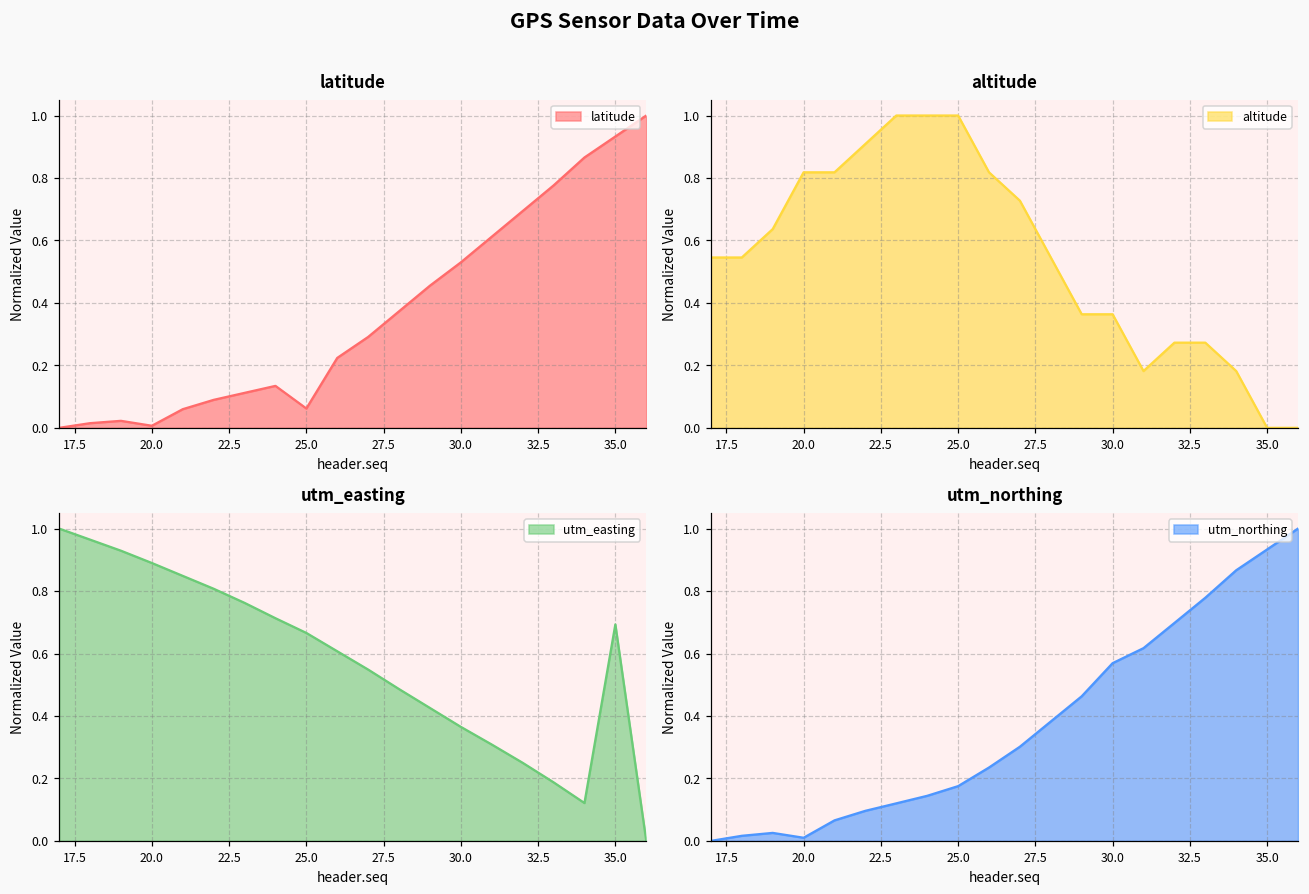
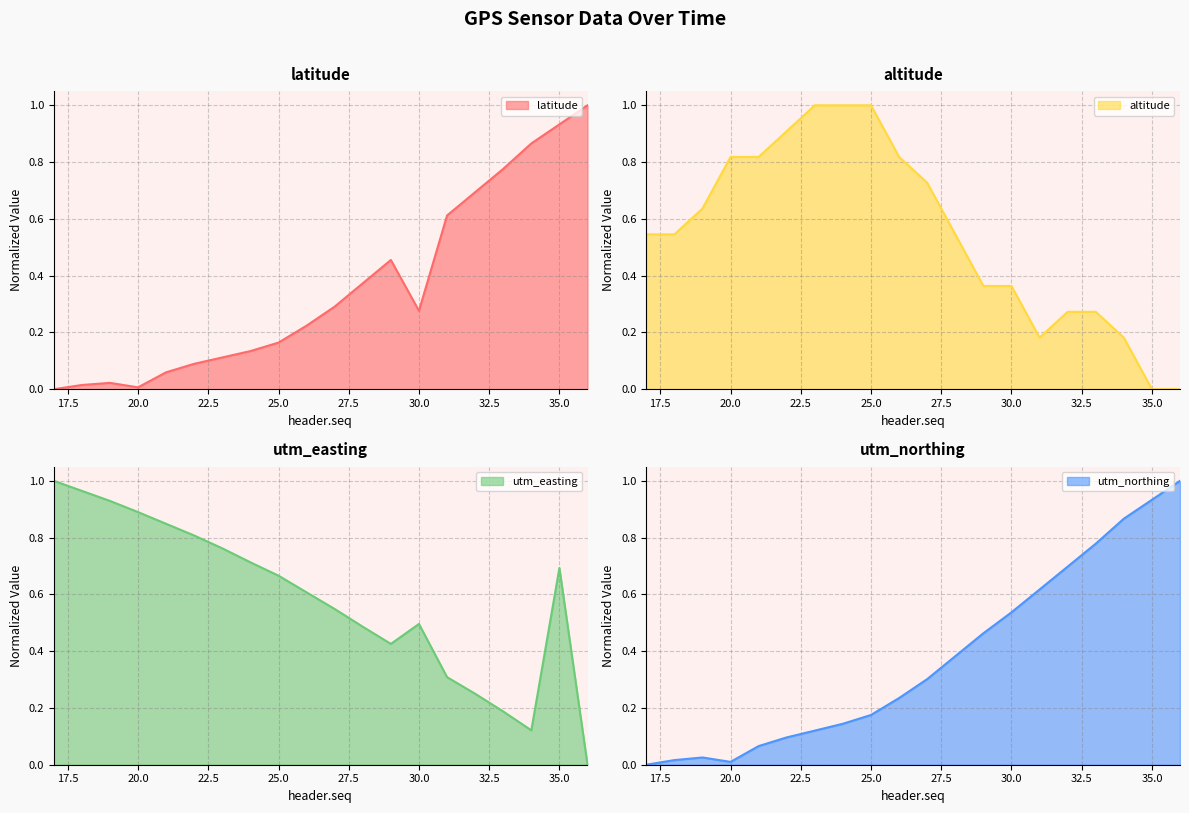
  {
    "latitude": {
      "20.0": 0.01,
-     "25.0": 0.06,
-     "30.0": 0.53,
+     "25.0": 0.16,
+     "30.0": 0.28,
      "35.0": 0.93
    },
    "altitude": {
      "20.0": 0.82,
      "25.0": 1.00,
      "30.0": 0.36,
      "35.0": 0.00
    },
    "utm_easting": {
      "20.0": 0.89,
      "25.0": 0.67,
-     "30.0": 0.37,
+     "30.0": 0.50,
      "35.0": 0.69
    },
    "utm_northing": {
      "20.0": 0.01,
      "25.0": 0.18,
-     "30.0": 0.57,
+     "30.0": 0.54,
      "35.0": 0.93
    }
  }
